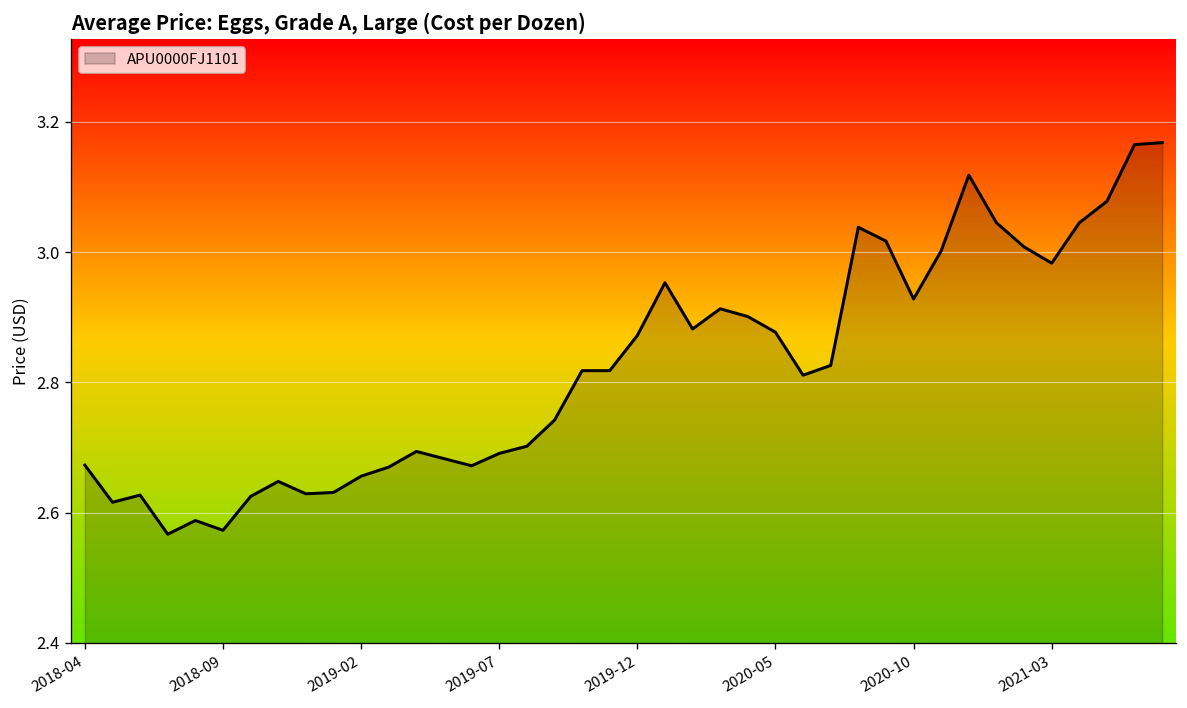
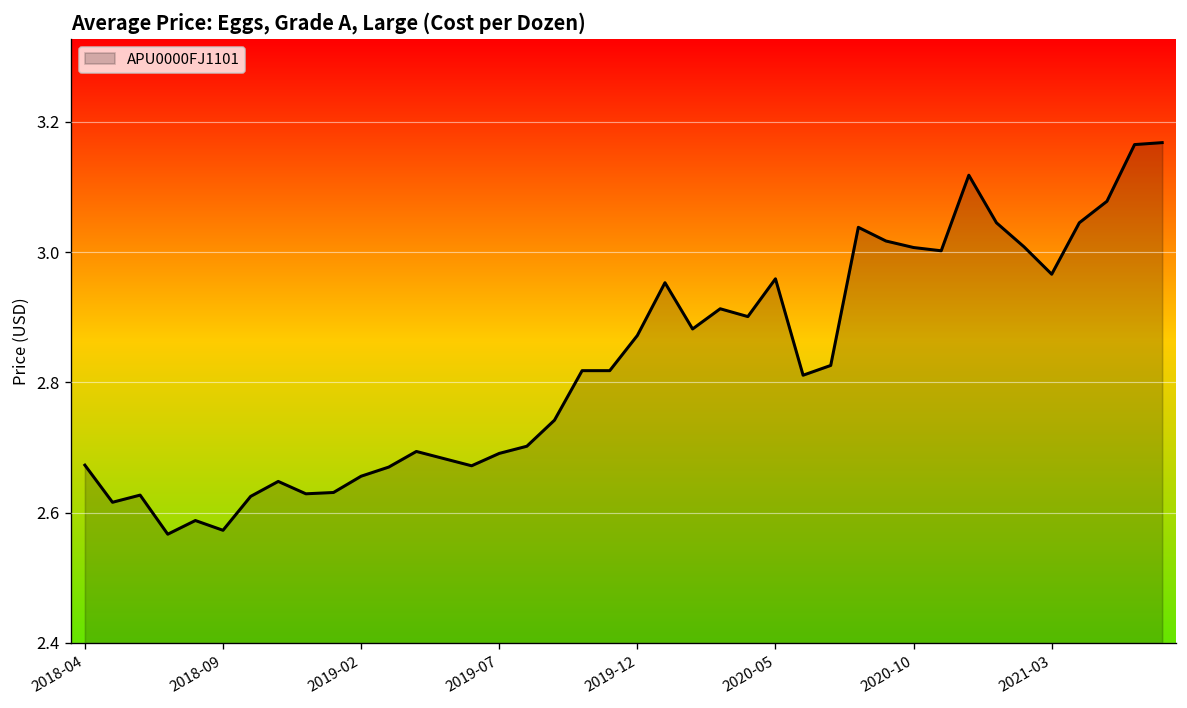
  {
    "2018-04": 2.67,
    "2018-09": 2.57,
    "2019-02": 2.66,
    "2019-07": 2.69,
    "2019-12": 2.87,
-   "2020-05": 2.88,
-   "2020-10": 2.93,
-   "2021-03": 2.98
+   "2020-05": 2.96,
+   "2020-10": 3.01,
+   "2021-03": 2.97
  }
